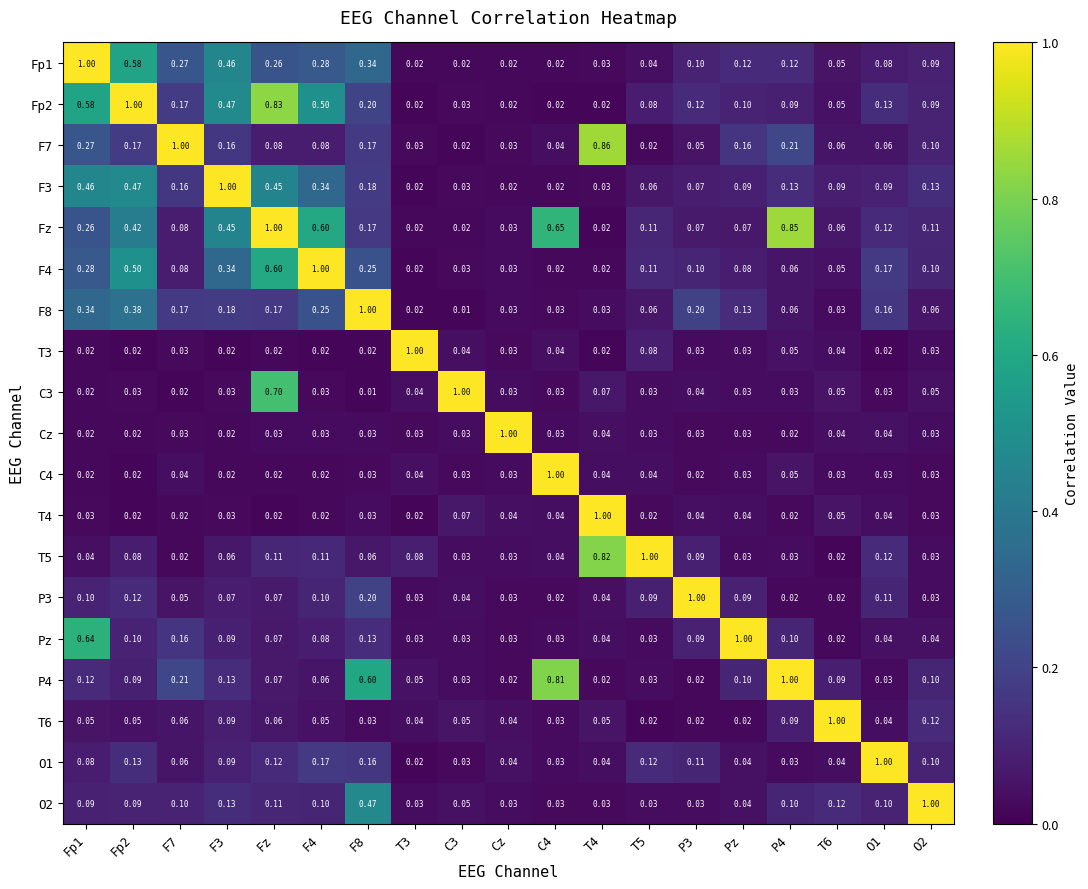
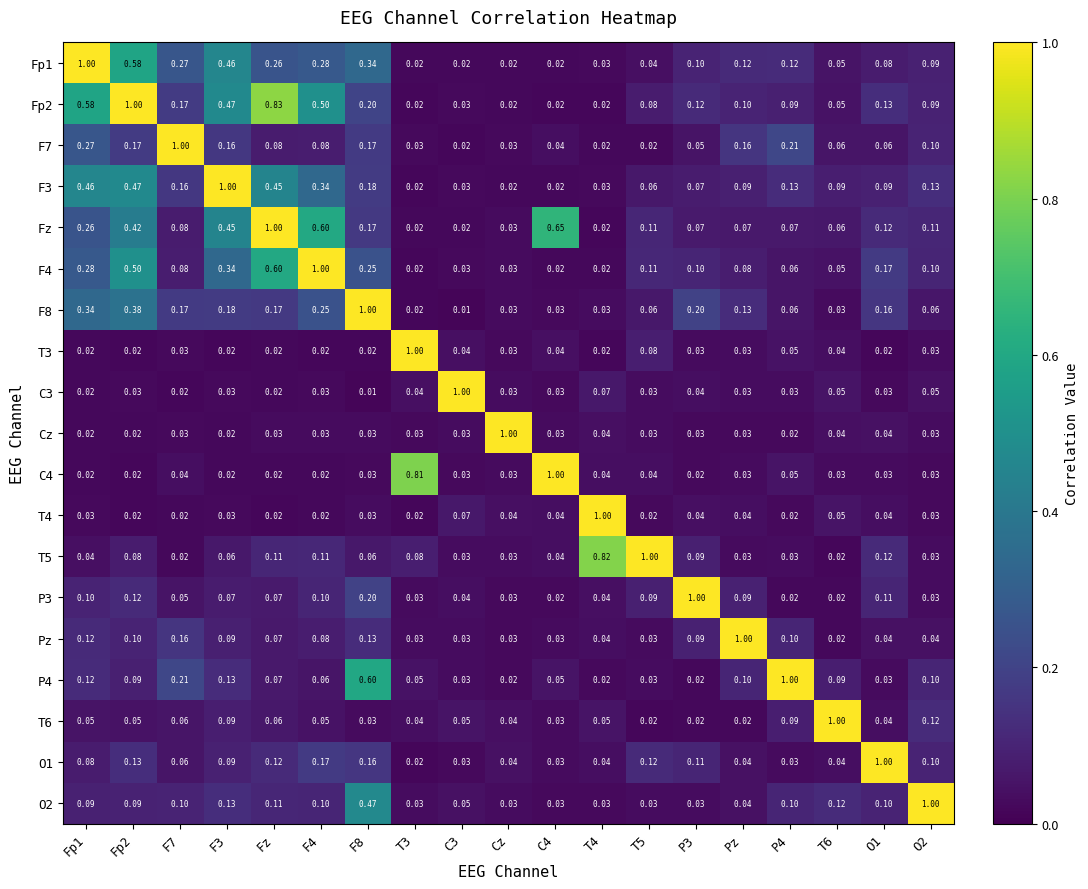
  {
    "F7": {
      "Fp1": 0.27,
      "Fp2": 0.17,
      "F7": 1.00,
      "F3": 0.16,
      "Fz": 0.08,
      "F4": 0.08,
      "F8": 0.17,
      "T3": 0.03,
      "C3": 0.02,
      "Cz": 0.03,
      "C4": 0.04,
-     "T4": 0.86,
+     "T4": 0.02,
      "T5": 0.02,
      "P3": 0.05,
      "Pz": 0.16,
      "P4": 0.21,
      "T6": 0.06,
      "O1": 0.06,
      "O2": 0.10
    },
    "Fz": {
      "Fp1": 0.26,
      "Fp2": 0.42,
      "F7": 0.08,
      "F3": 0.45,
      "Fz": 1.00,
      "F4": 0.60,
      "F8": 0.17,
      "T3": 0.02,
      "C3": 0.02,
      "Cz": 0.03,
      "C4": 0.65,
      "T4": 0.02,
      "T5": 0.11,
      "P3": 0.07,
      "Pz": 0.07,
-     "P4": 0.85,
+     "P4": 0.07,
      "T6": 0.06,
      "O1": 0.12,
      "O2": 0.11
    },
    "C3": {
      "Fp1": 0.02,
      "Fp2": 0.03,
      "F7": 0.02,
      "F3": 0.03,
-     "Fz": 0.70,
+     "Fz": 0.02,
      "F4": 0.03,
      "F8": 0.01,
      "T3": 0.04,
      "C3": 1.00,
      "Cz": 0.03,
      "C4": 0.03,
      "T4": 0.07,
      "T5": 0.03,
      "P3": 0.04,
      "Pz": 0.03,
      "P4": 0.03,
      "T6": 0.05,
      "O1": 0.03,
      "O2": 0.05
    },
    "C4": {
      "Fp1": 0.02,
      "Fp2": 0.02,
      "F7": 0.04,
      "F3": 0.02,
      "Fz": 0.02,
      "F4": 0.02,
      "F8": 0.03,
-     "T3": 0.04,
+     "T3": 0.81,
      "C3": 0.03,
      "Cz": 0.03,
      "C4": 1.00,
      "T4": 0.04,
      "T5": 0.04,
      "P3": 0.02,
      "Pz": 0.03,
      "P4": 0.05,
      "T6": 0.03,
      "O1": 0.03,
      "O2": 0.03
    },
    "Pz": {
-     "Fp1": 0.64,
+     "Fp1": 0.12,
      "Fp2": 0.10,
      "F7": 0.16,
      "F3": 0.09,
      "Fz": 0.07,
      "F4": 0.08,
      "F8": 0.13,
      "T3": 0.03,
      "C3": 0.03,
      "Cz": 0.03,
      "C4": 0.03,
      "T4": 0.04,
      "T5": 0.03,
      "P3": 0.09,
      "Pz": 1.00,
      "P4": 0.10,
      "T6": 0.02,
      "O1": 0.04,
      "O2": 0.04
    },
    "P4": {
      "Fp1": 0.12,
      "Fp2": 0.09,
      "F7": 0.21,
      "F3": 0.13,
      "Fz": 0.07,
      "F4": 0.06,
      "F8": 0.60,
      "T3": 0.05,
      "C3": 0.03,
      "Cz": 0.02,
-     "C4": 0.81,
+     "C4": 0.05,
      "T4": 0.02,
      "T5": 0.03,
      "P3": 0.02,
      "Pz": 0.10,
      "P4": 1.00,
      "T6": 0.09,
      "O1": 0.03,
      "O2": 0.10
    }
  }
